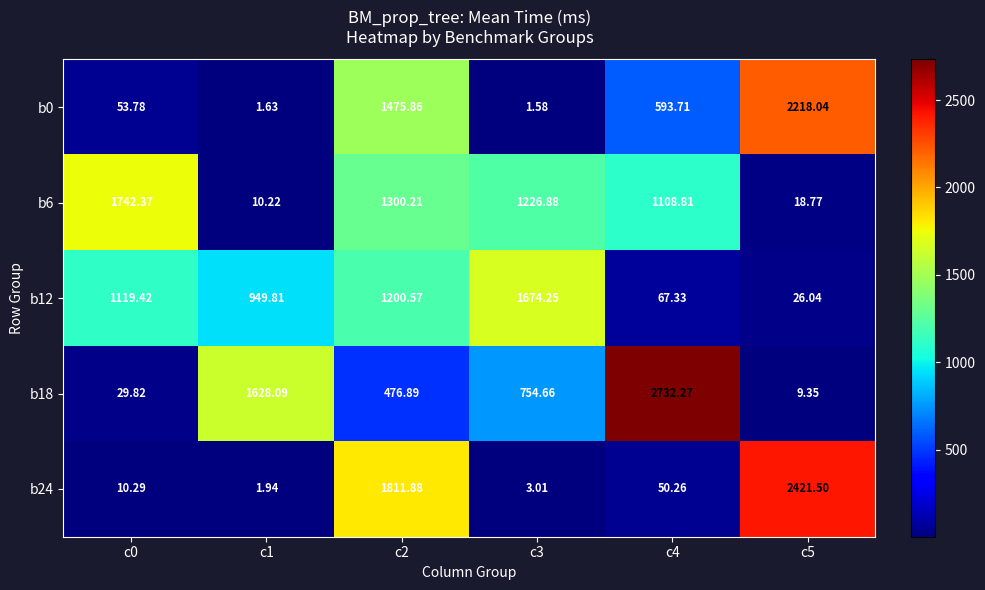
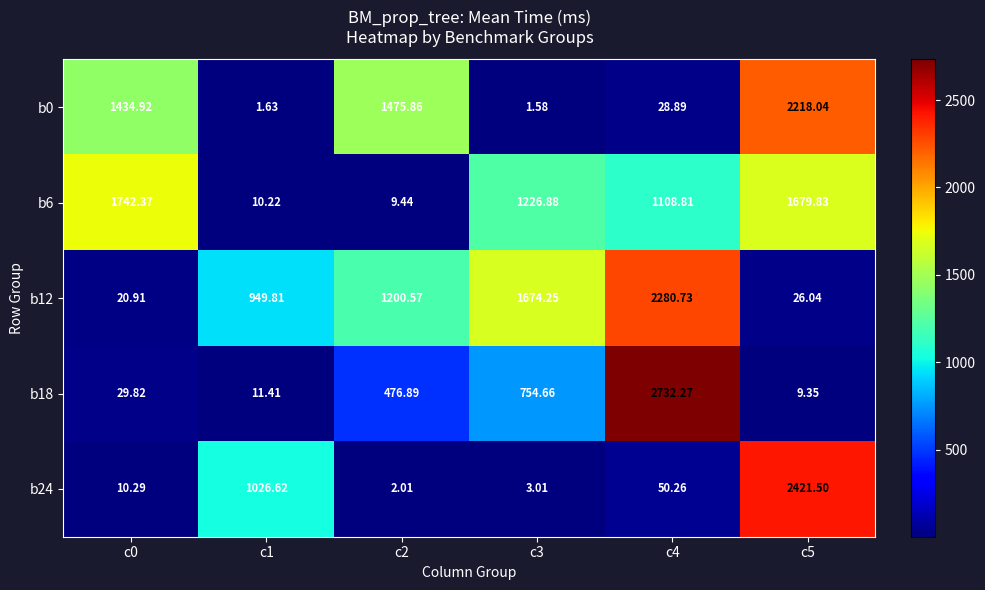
  {
    "b0": {
-     "c0": 53.78,
+     "c0": 1434.92,
      "c1": 1.63,
      "c2": 1475.86,
      "c3": 1.58,
-     "c4": 593.71,
+     "c4": 28.89,
      "c5": 2218.04
    },
    "b6": {
      "c0": 1742.37,
      "c1": 10.22,
-     "c2": 1300.21,
+     "c2": 9.44,
      "c3": 1226.88,
      "c4": 1108.81,
-     "c5": 18.77
+     "c5": 1679.83
    },
    "b12": {
-     "c0": 1119.42,
+     "c0": 20.91,
      "c1": 949.81,
      "c2": 1200.57,
      "c3": 1674.25,
-     "c4": 67.33,
+     "c4": 2280.73,
      "c5": 26.04
    },
    "b18": {
      "c0": 29.82,
-     "c1": 1628.09,
+     "c1": 11.41,
      "c2": 476.89,
      "c3": 754.66,
      "c4": 2732.27,
      "c5": 9.35
    },
    "b24": {
      "c0": 10.29,
-     "c1": 1.94,
-     "c2": 1811.88,
+     "c1": 1026.62,
+     "c2": 2.01,
      "c3": 3.01,
      "c4": 50.26,
      "c5": 2421.50
    }
  }
